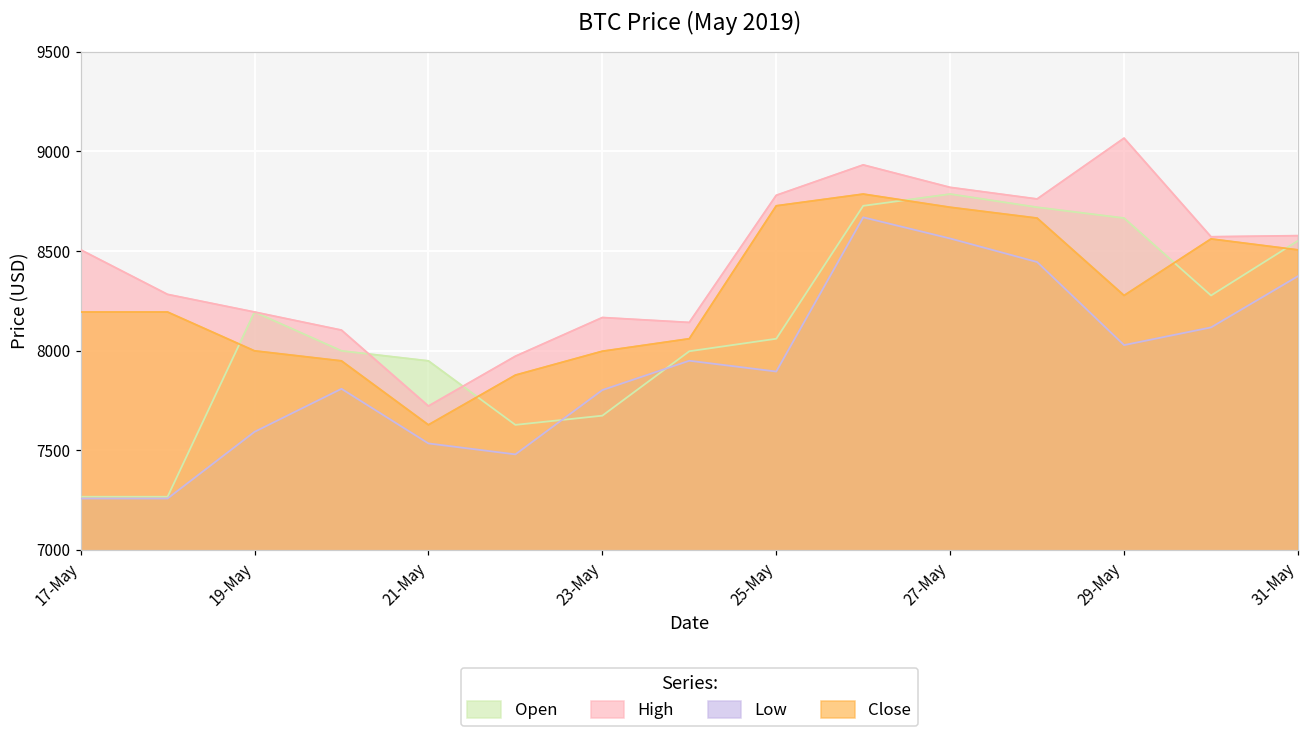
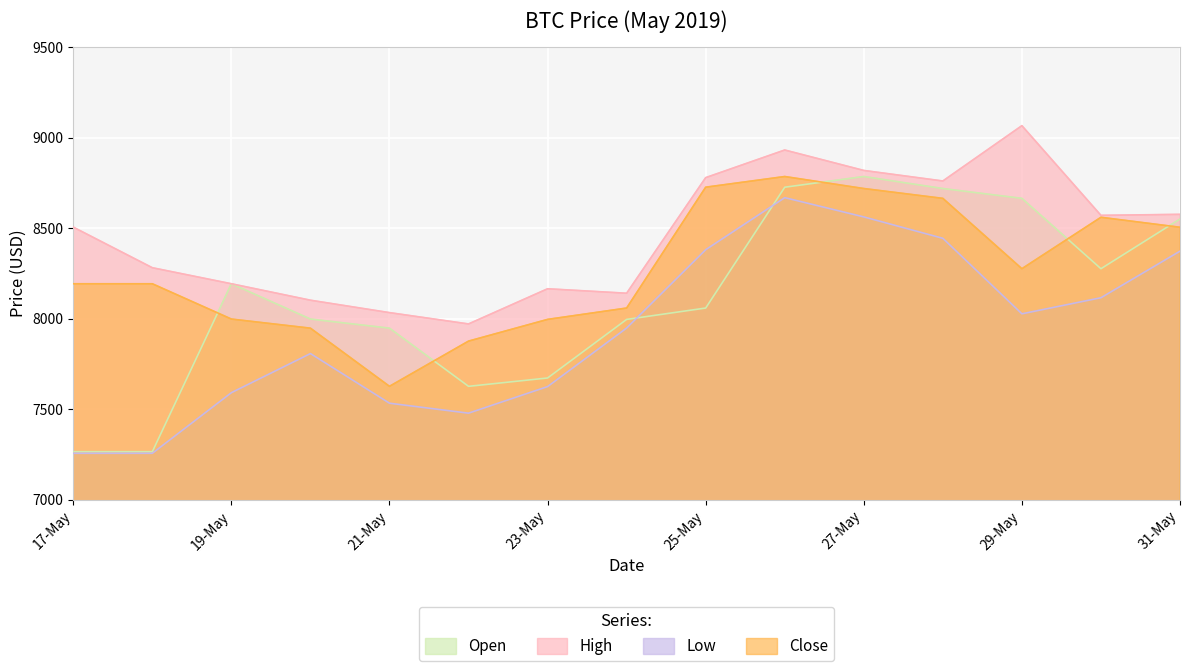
  {
    "Open": {
      "21-May": 7950,
      "23-May": 7670,
      "25-May": 8060,
      "27-May": 8790,
      "29-May": 8660,
      "31-May": 8550
    },
    "High": {
      "17-May": 8510,
-     "21-May": 7720,
+     "21-May": 8030,
      "23-May": 8170,
      "25-May": 8780,
      "27-May": 8820,
      "29-May": 9070,
      "31-May": 8580
    },
    "Low": {
      "19-May": 7590,
      "21-May": 7530,
-     "23-May": 7800,
-     "25-May": 7890,
+     "23-May": 7630,
+     "25-May": 8380,
      "27-May": 8560,
      "29-May": 8030,
      "31-May": 8370
    },
    "Close": {
      "17-May": 8190,
      "19-May": 8000,
      "21-May": 7630,
      "23-May": 8000,
      "25-May": 8730,
      "27-May": 8720,
      "29-May": 8280,
      "31-May": 8500
    }
  }
